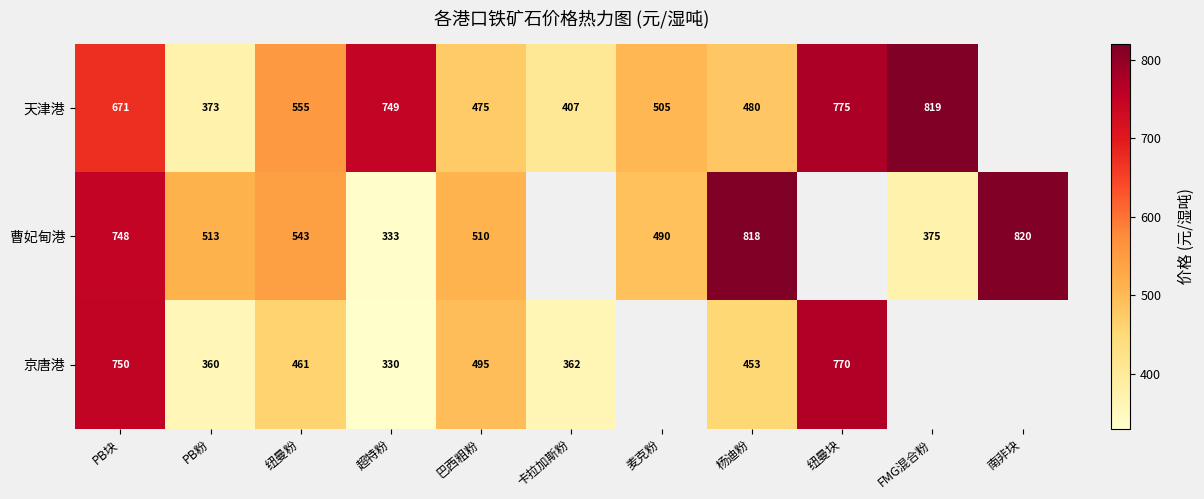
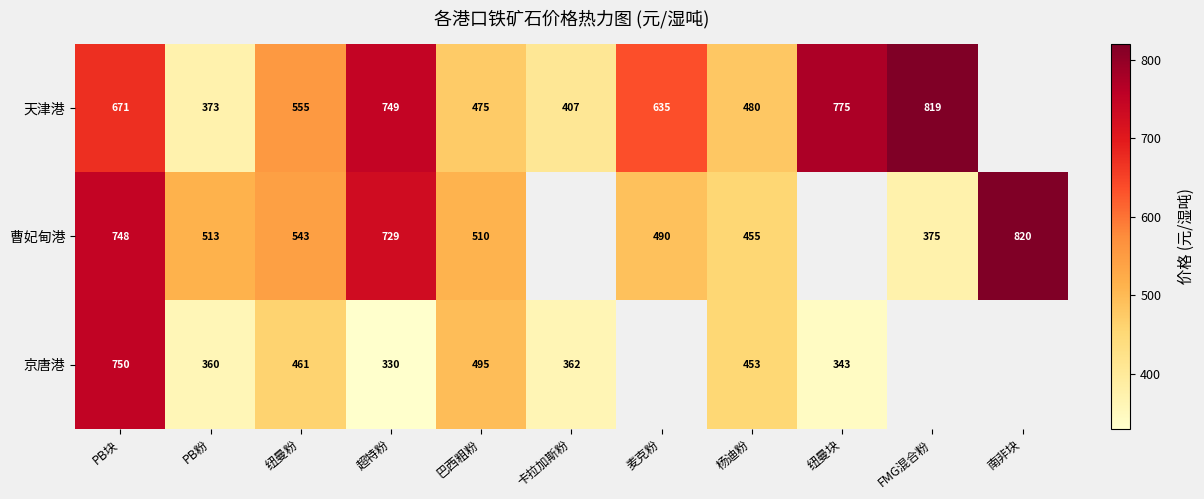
  {
    "天津港": {
      "PB块": 671,
      "PB粉": 373,
      "纽曼粉": 555,
      "超特粉": 749,
      "巴西粗粉": 475,
      "卡拉加斯粉": 407,
-     "麦克粉": 505,
+     "麦克粉": 635,
      "杨迪粉": 480,
      "纽曼块": 775,
      "FMG混合粉": 819
    },
    "曹妃甸港": {
      "PB块": 748,
      "PB粉": 513,
      "纽曼粉": 543,
-     "超特粉": 333,
+     "超特粉": 729,
      "巴西粗粉": 510,
      "麦克粉": 490,
-     "杨迪粉": 818,
+     "杨迪粉": 455,
      "FMG混合粉": 375,
      "南非块": 820
    },
    "京唐港": {
      "PB块": 750,
      "PB粉": 360,
      "纽曼粉": 461,
      "超特粉": 330,
      "巴西粗粉": 495,
      "卡拉加斯粉": 362,
      "杨迪粉": 453,
-     "纽曼块": 770
+     "纽曼块": 343
    }
  }
